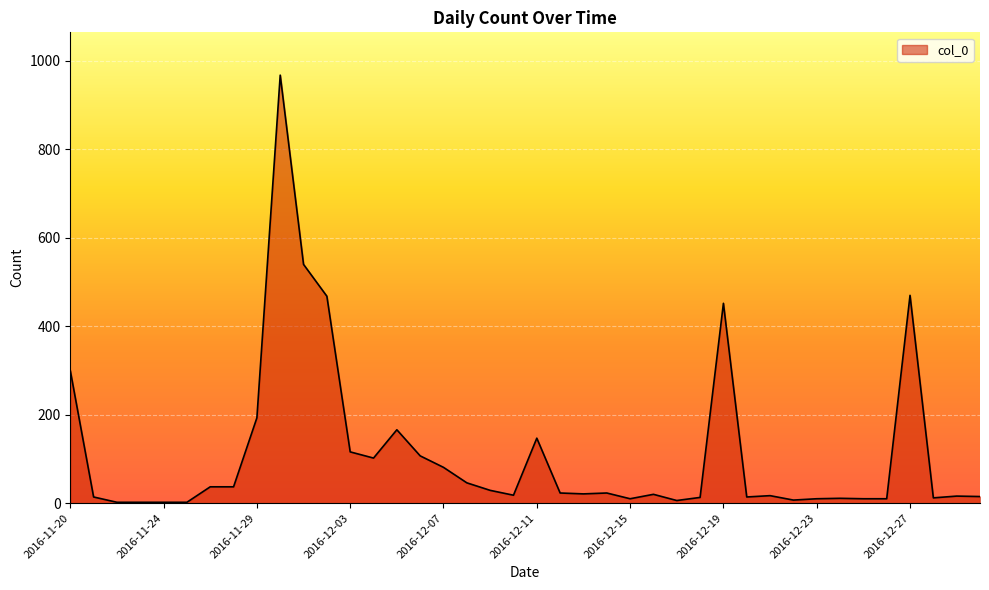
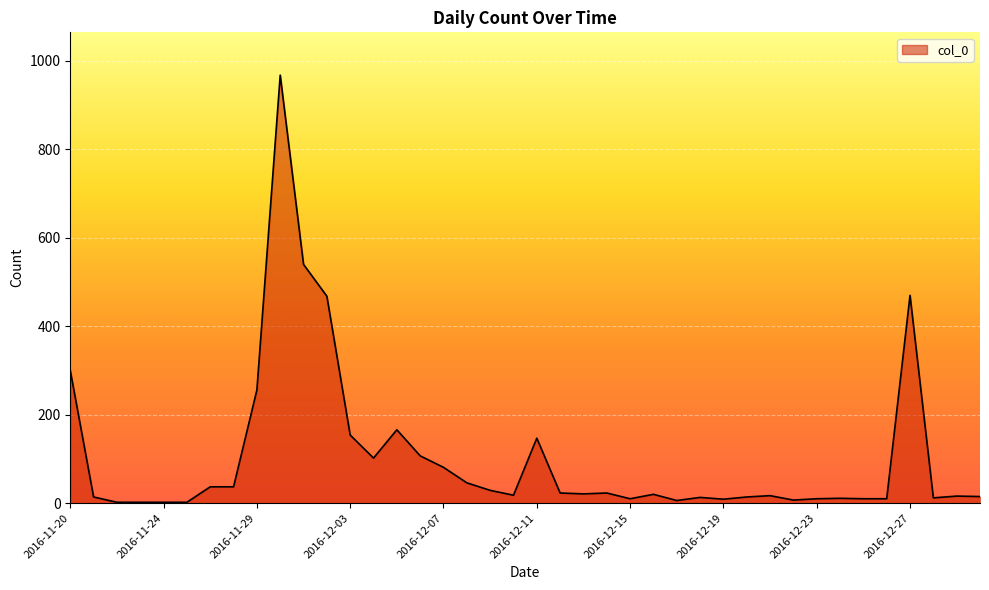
  {
    "2016-11-20": 300,
    "2016-11-24": 0,
-   "2016-11-29": 190,
-   "2016-12-03": 120,
+   "2016-11-29": 260,
+   "2016-12-03": 150,
    "2016-12-07": 80,
    "2016-12-11": 150,
    "2016-12-15": 10,
-   "2016-12-19": 450,
+   "2016-12-19": 10,
    "2016-12-23": 10,
    "2016-12-27": 470
  }
